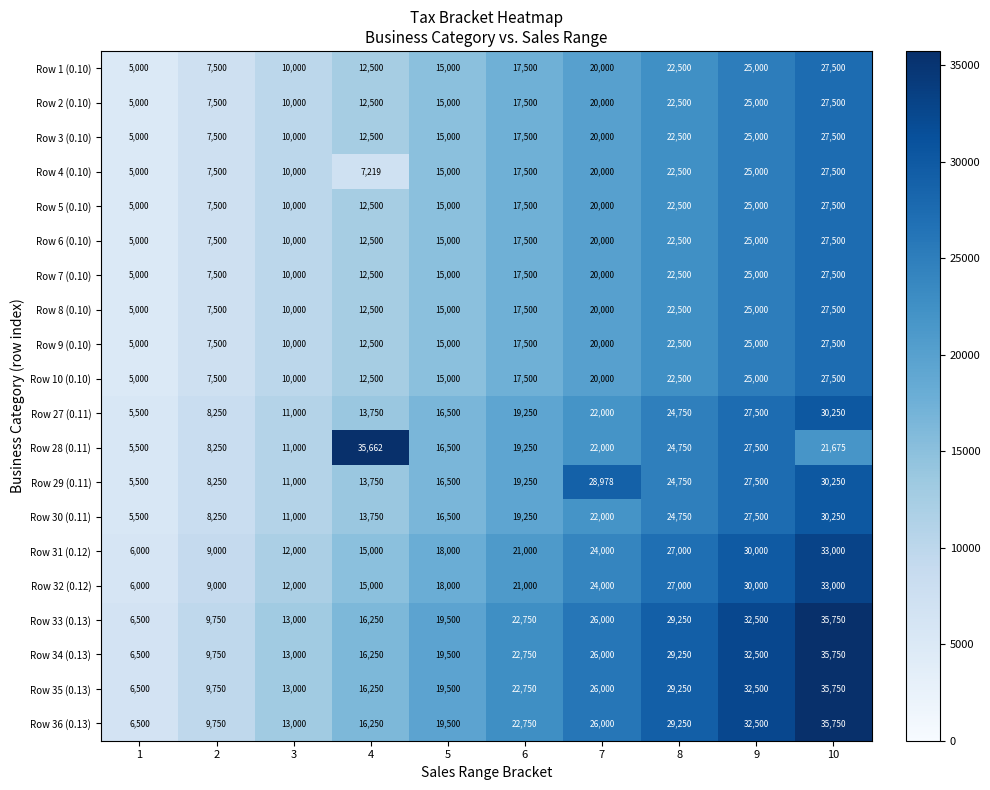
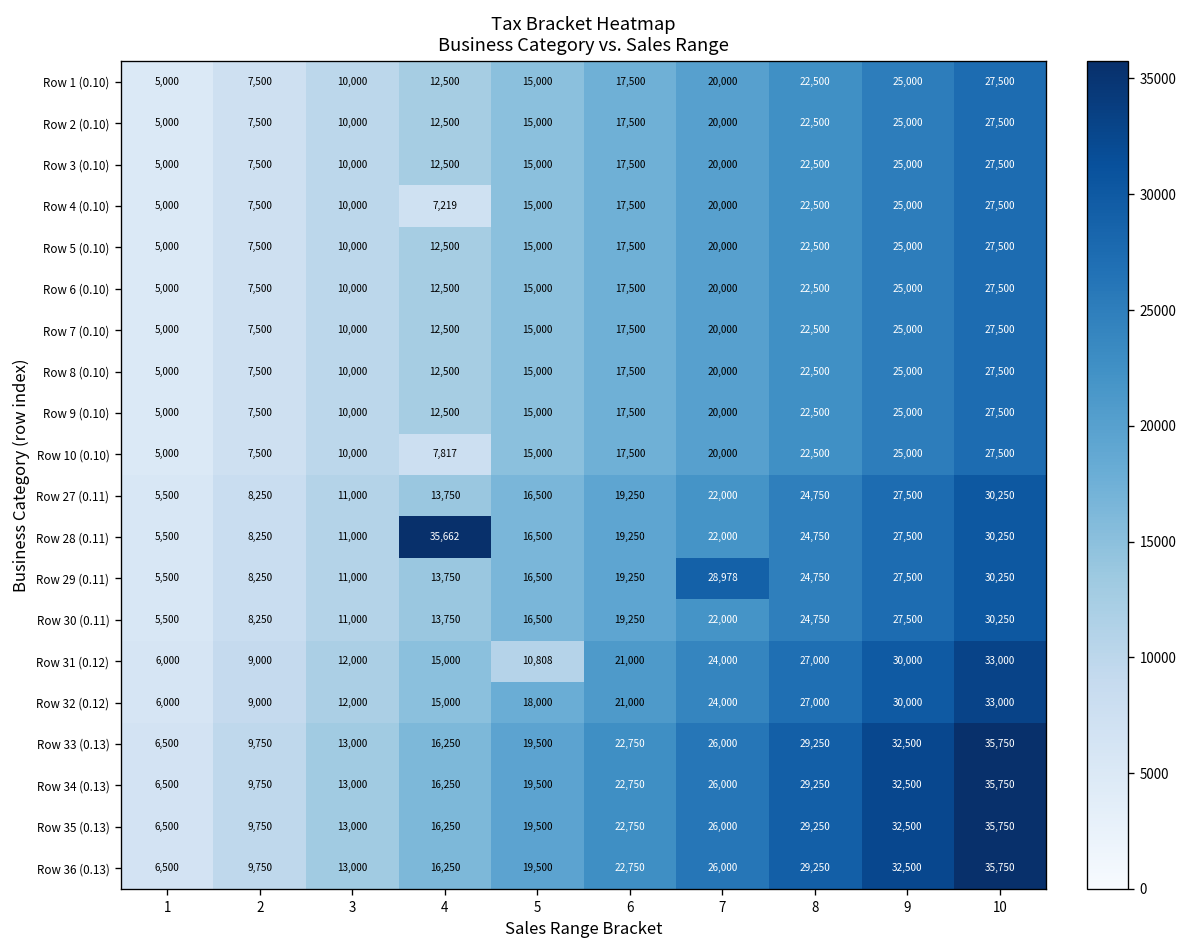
  {
    "Row 1 (0.10)": {
      "1": "5,000",
      "2": "7,500",
      "3": "10,000",
      "4": "12,500",
      "5": "15,000",
      "6": "17,500",
      "7": "20,000",
      "8": "22,500",
      "9": "25,000",
      "10": "27,500"
    },
    "Row 2 (0.10)": {
      "1": "5,000",
      "2": "7,500",
      "3": "10,000",
      "4": "12,500",
      "5": "15,000",
      "6": "17,500",
      "7": "20,000",
      "8": "22,500",
      "9": "25,000",
      "10": "27,500"
    },
    "Row 3 (0.10)": {
      "1": "5,000",
      "2": "7,500",
      "3": "10,000",
      "4": "12,500",
      "5": "15,000",
      "6": "17,500",
      "7": "20,000",
      "8": "22,500",
      "9": "25,000",
      "10": "27,500"
    },
    "Row 4 (0.10)": {
      "1": "5,000",
      "2": "7,500",
      "3": "10,000",
      "4": "7,219",
      "5": "15,000",
      "6": "17,500",
      "7": "20,000",
      "8": "22,500",
      "9": "25,000",
      "10": "27,500"
    },
    "Row 5 (0.10)": {
      "1": "5,000",
      "2": "7,500",
      "3": "10,000",
      "4": "12,500",
      "5": "15,000",
      "6": "17,500",
      "7": "20,000",
      "8": "22,500",
      "9": "25,000",
      "10": "27,500"
    },
    "Row 6 (0.10)": {
      "1": "5,000",
      "2": "7,500",
      "3": "10,000",
      "4": "12,500",
      "5": "15,000",
      "6": "17,500",
      "7": "20,000",
      "8": "22,500",
      "9": "25,000",
      "10": "27,500"
    },
    "Row 7 (0.10)": {
      "1": "5,000",
      "2": "7,500",
      "3": "10,000",
      "4": "12,500",
      "5": "15,000",
      "6": "17,500",
      "7": "20,000",
      "8": "22,500",
      "9": "25,000",
      "10": "27,500"
    },
    "Row 8 (0.10)": {
      "1": "5,000",
      "2": "7,500",
      "3": "10,000",
      "4": "12,500",
      "5": "15,000",
      "6": "17,500",
      "7": "20,000",
      "8": "22,500",
      "9": "25,000",
      "10": "27,500"
    },
    "Row 9 (0.10)": {
      "1": "5,000",
      "2": "7,500",
      "3": "10,000",
      "4": "12,500",
      "5": "15,000",
      "6": "17,500",
      "7": "20,000",
      "8": "22,500",
      "9": "25,000",
      "10": "27,500"
    },
    "Row 10 (0.10)": {
      "1": "5,000",
      "2": "7,500",
      "3": "10,000",
-     "4": "12,500",
+     "4": "7,817",
      "5": "15,000",
      "6": "17,500",
      "7": "20,000",
      "8": "22,500",
      "9": "25,000",
      "10": "27,500"
    },
    "Row 27 (0.11)": {
      "1": "5,500",
      "2": "8,250",
      "3": "11,000",
      "4": "13,750",
      "5": "16,500",
      "6": "19,250",
      "7": "22,000",
      "8": "24,750",
      "9": "27,500",
      "10": "30,250"
    },
    "Row 28 (0.11)": {
      "1": "5,500",
      "2": "8,250",
      "3": "11,000",
      "4": "35,662",
      "5": "16,500",
      "6": "19,250",
      "7": "22,000",
      "8": "24,750",
      "9": "27,500",
-     "10": "21,675"
+     "10": "30,250"
    },
    "Row 29 (0.11)": {
      "1": "5,500",
      "2": "8,250",
      "3": "11,000",
      "4": "13,750",
      "5": "16,500",
      "6": "19,250",
      "7": "28,978",
      "8": "24,750",
      "9": "27,500",
      "10": "30,250"
    },
    "Row 30 (0.11)": {
      "1": "5,500",
      "2": "8,250",
      "3": "11,000",
      "4": "13,750",
      "5": "16,500",
      "6": "19,250",
      "7": "22,000",
      "8": "24,750",
      "9": "27,500",
      "10": "30,250"
    },
    "Row 31 (0.12)": {
      "1": "6,000",
      "2": "9,000",
      "3": "12,000",
      "4": "15,000",
-     "5": "18,000",
+     "5": "10,808",
      "6": "21,000",
      "7": "24,000",
      "8": "27,000",
      "9": "30,000",
      "10": "33,000"
    },
    "Row 32 (0.12)": {
      "1": "6,000",
      "2": "9,000",
      "3": "12,000",
      "4": "15,000",
      "5": "18,000",
      "6": "21,000",
      "7": "24,000",
      "8": "27,000",
      "9": "30,000",
      "10": "33,000"
    },
    "Row 33 (0.13)": {
      "1": "6,500",
      "2": "9,750",
      "3": "13,000",
      "4": "16,250",
      "5": "19,500",
      "6": "22,750",
      "7": "26,000",
      "8": "29,250",
      "9": "32,500",
      "10": "35,750"
    },
    "Row 34 (0.13)": {
      "1": "6,500",
      "2": "9,750",
      "3": "13,000",
      "4": "16,250",
      "5": "19,500",
      "6": "22,750",
      "7": "26,000",
      "8": "29,250",
      "9": "32,500",
      "10": "35,750"
    },
    "Row 35 (0.13)": {
      "1": "6,500",
      "2": "9,750",
      "3": "13,000",
      "4": "16,250",
      "5": "19,500",
      "6": "22,750",
      "7": "26,000",
      "8": "29,250",
      "9": "32,500",
      "10": "35,750"
    },
    "Row 36 (0.13)": {
      "1": "6,500",
      "2": "9,750",
      "3": "13,000",
      "4": "16,250",
      "5": "19,500",
      "6": "22,750",
      "7": "26,000",
      "8": "29,250",
      "9": "32,500",
      "10": "35,750"
    }
  }
